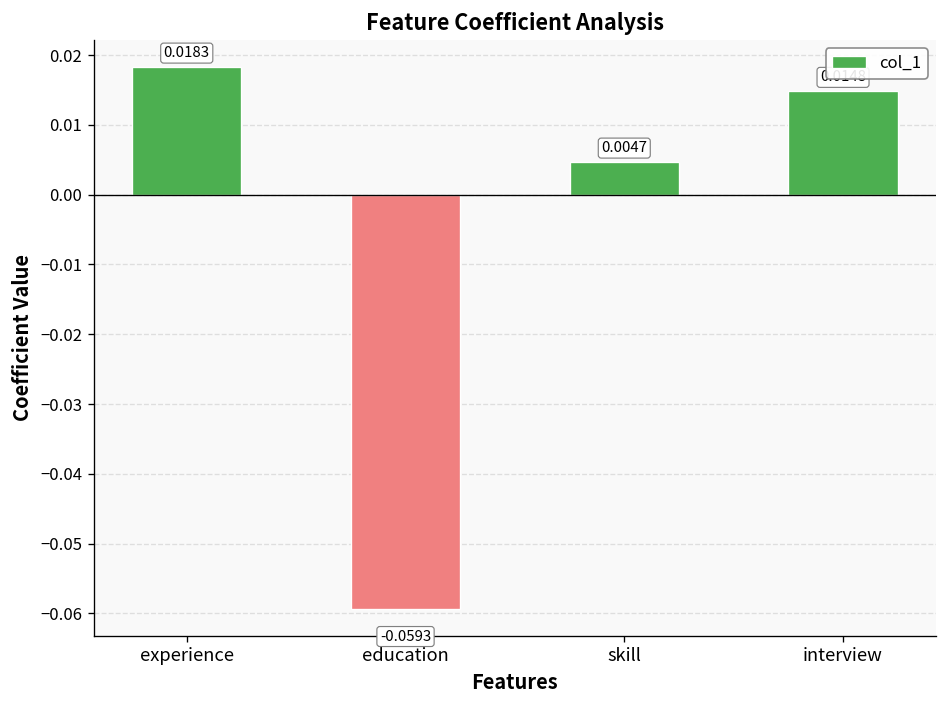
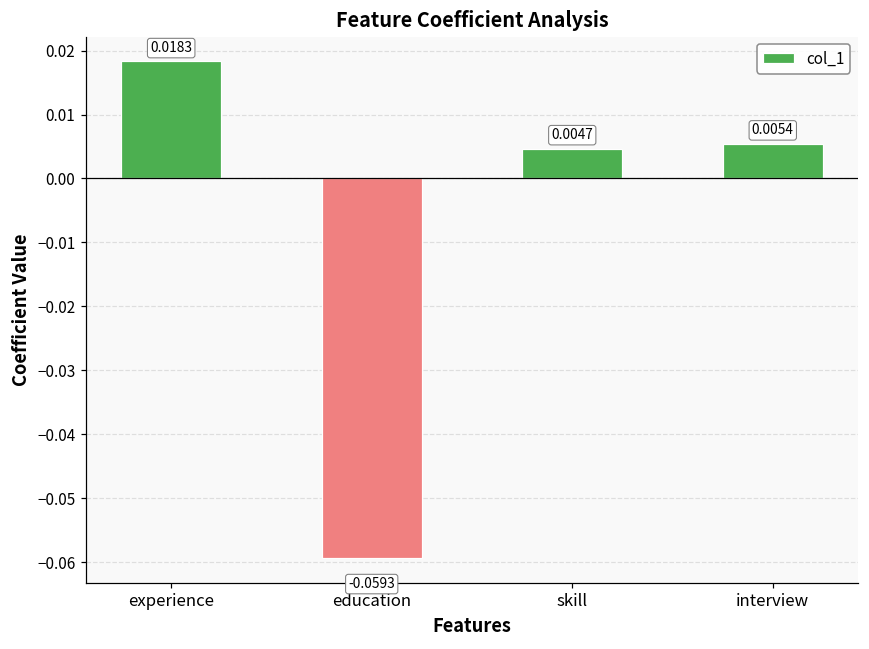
  {
-   "interview": 0.015
+   "interview": 0.005
  }
